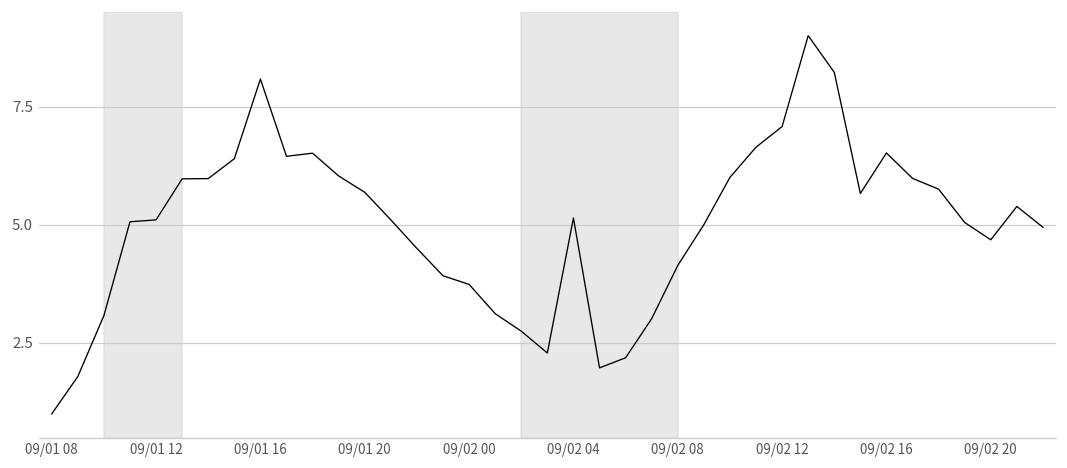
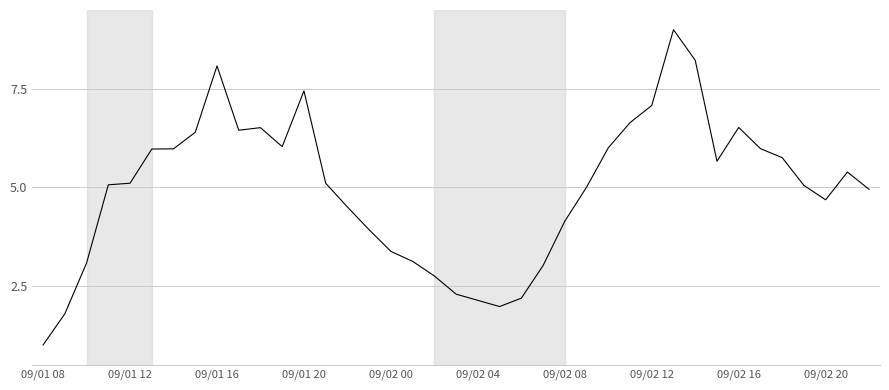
  {
    "09/01 08": 1.0,
    "09/01 12": 5.1,
    "09/01 16": 8.1,
-   "09/01 20": 5.7,
-   "09/02 00": 3.7,
-   "09/02 04": 5.1,
+   "09/01 20": 7.4,
+   "09/02 00": 3.4,
+   "09/02 04": 2.1,
    "09/02 08": 4.1,
    "09/02 12": 7.1,
    "09/02 16": 6.5,
    "09/02 20": 4.7
  }
